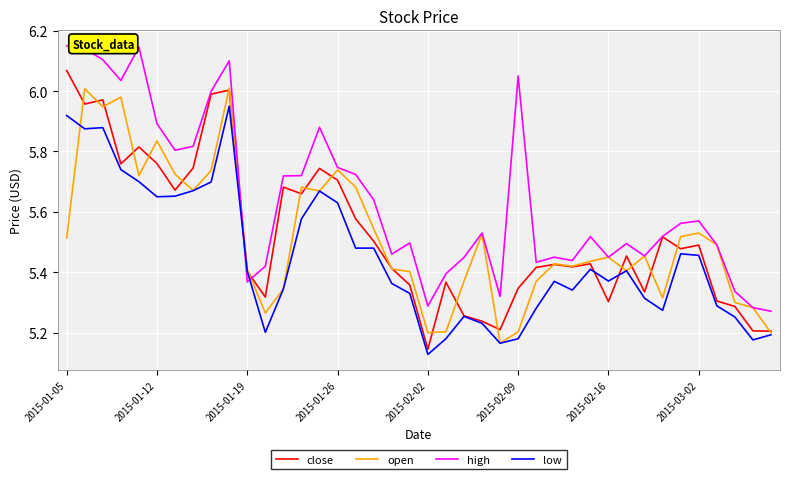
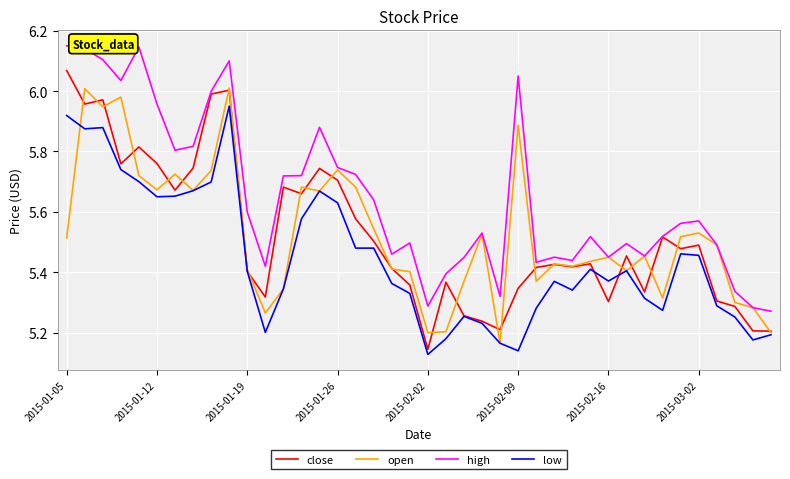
  {
    "close": {
      "2015-01-05": 6.07,
      "2015-01-12": 5.76,
      "2015-01-26": 5.71,
      "2015-02-02": 5.15,
      "2015-02-09": 5.35,
      "2015-02-16": 5.30,
      "2015-03-02": 5.49
    },
    "open": {
      "2015-01-05": 5.51,
-     "2015-01-12": 5.84,
+     "2015-01-12": 5.67,
      "2015-02-02": 5.20,
-     "2015-02-09": 5.20,
+     "2015-02-09": 5.89,
      "2015-03-02": 5.53
    },
    "high": {
      "2015-01-05": 6.15,
-     "2015-01-12": 5.89,
-     "2015-01-19": 5.37,
+     "2015-01-12": 5.96,
+     "2015-01-19": 5.60,
      "2015-02-02": 5.29,
      "2015-02-09": 6.05,
      "2015-03-02": 5.57
    },
    "low": {
      "2015-01-05": 5.92,
      "2015-01-12": 5.65,
      "2015-01-26": 5.63,
      "2015-02-02": 5.13,
-     "2015-02-09": 5.18,
+     "2015-02-09": 5.14,
      "2015-02-16": 5.37,
      "2015-03-02": 5.46
    }
  }
